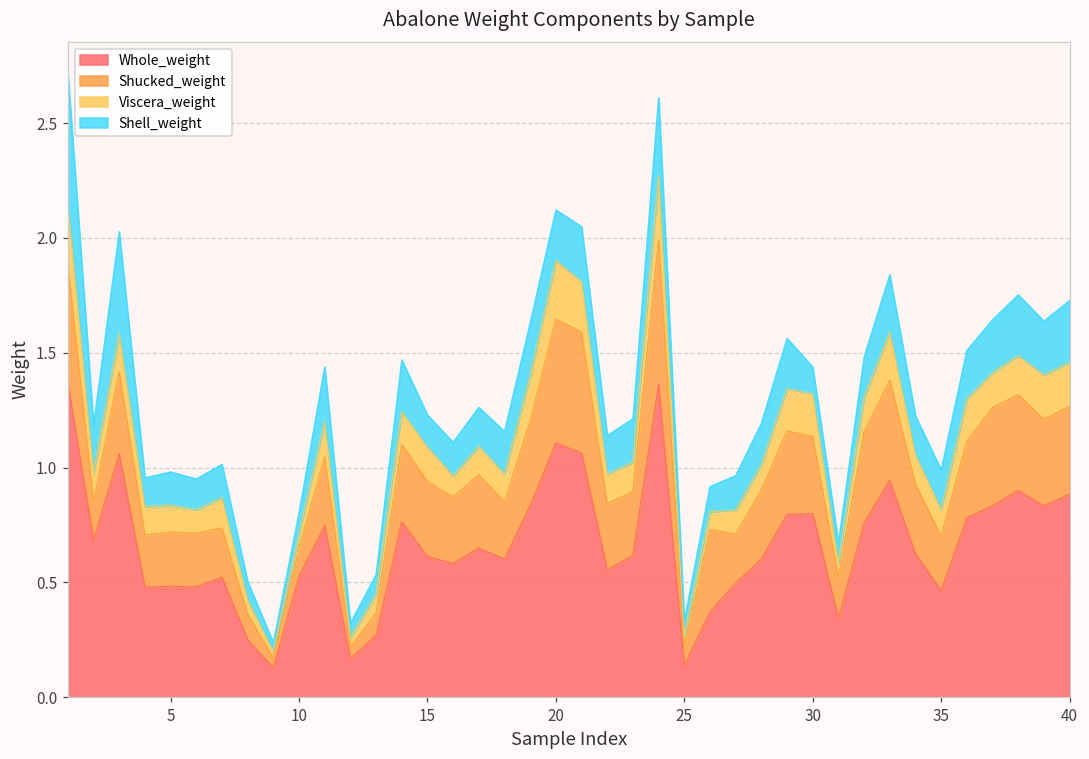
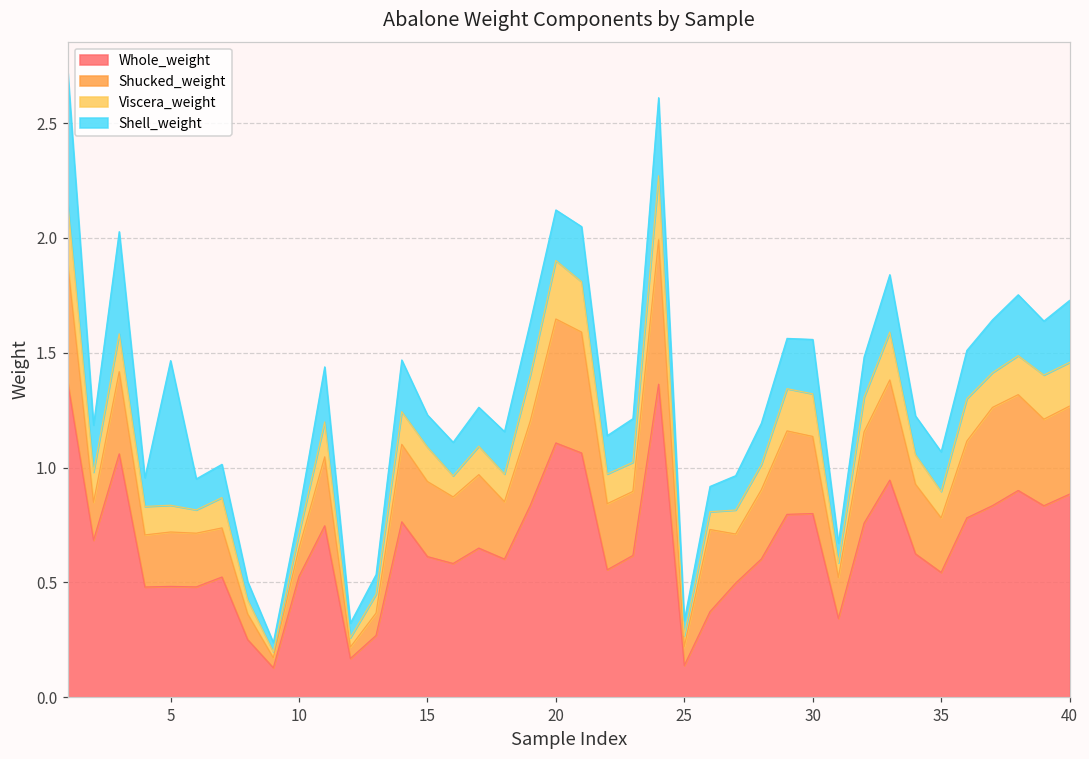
  {
    "Whole_weight": {
      "5": 0.48,
      "10": 0.53,
      "15": 0.61,
      "20": 1.11,
      "25": 0.14,
      "30": 0.80,
-     "35": 0.46,
+     "35": 0.54,
      "40": 0.88
    },
    "Shell_weight": {
-     "5": 0.15,
+     "5": 0.63,
      "10": 0.09,
      "15": 0.14,
      "20": 0.22,
      "25": 0.07,
-     "30": 0.12,
+     "30": 0.24,
      "35": 0.17,
      "40": 0.27
    }
  }
